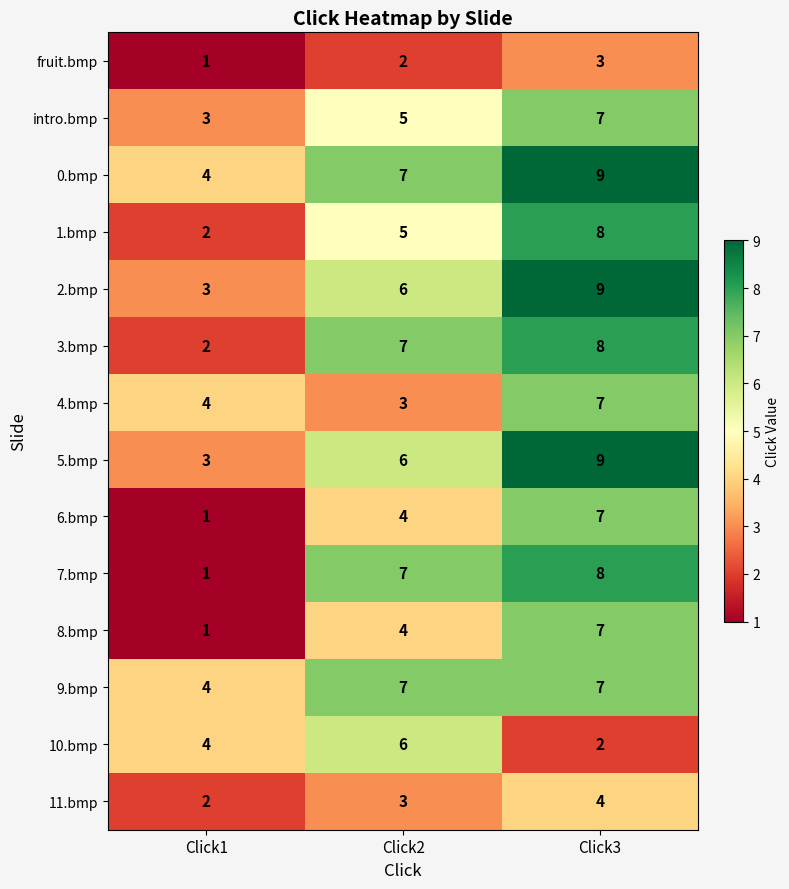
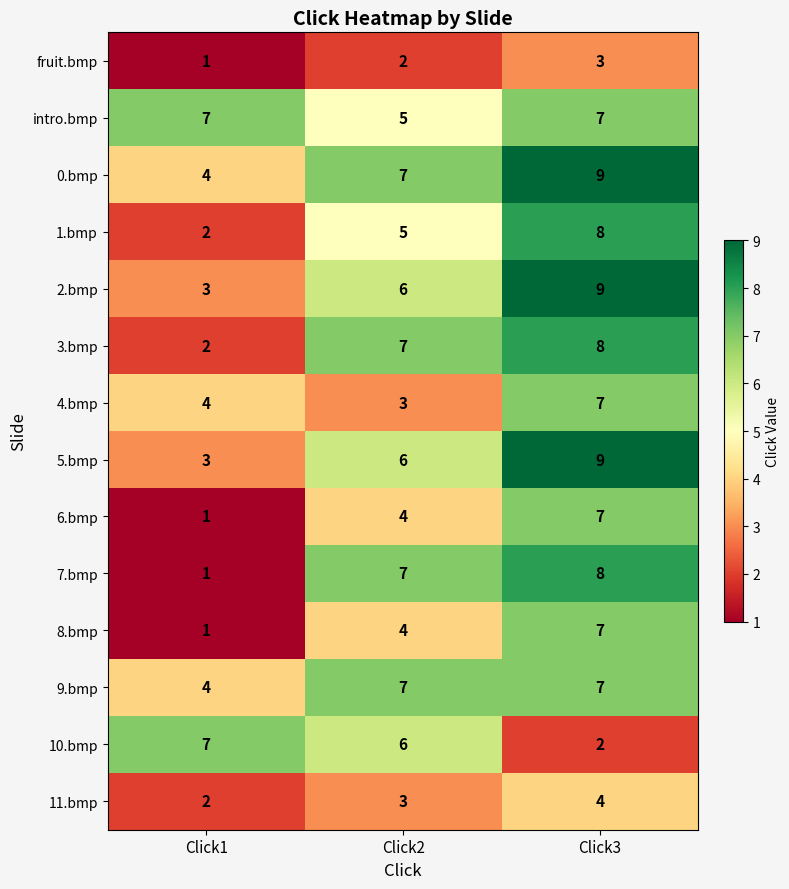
  {
    "fruit.bmp": {
      "Click1": 1,
      "Click2": 2,
      "Click3": 3
    },
    "intro.bmp": {
-     "Click1": 3,
+     "Click1": 7,
      "Click2": 5,
      "Click3": 7
    },
    "0.bmp": {
      "Click1": 4,
      "Click2": 7,
      "Click3": 9
    },
    "1.bmp": {
      "Click1": 2,
      "Click2": 5,
      "Click3": 8
    },
    "2.bmp": {
      "Click1": 3,
      "Click2": 6,
      "Click3": 9
    },
    "3.bmp": {
      "Click1": 2,
      "Click2": 7,
      "Click3": 8
    },
    "4.bmp": {
      "Click1": 4,
      "Click2": 3,
      "Click3": 7
    },
    "5.bmp": {
      "Click1": 3,
      "Click2": 6,
      "Click3": 9
    },
    "6.bmp": {
      "Click1": 1,
      "Click2": 4,
      "Click3": 7
    },
    "7.bmp": {
      "Click1": 1,
      "Click2": 7,
      "Click3": 8
    },
    "8.bmp": {
      "Click1": 1,
      "Click2": 4,
      "Click3": 7
    },
    "9.bmp": {
      "Click1": 4,
      "Click2": 7,
      "Click3": 7
    },
    "10.bmp": {
-     "Click1": 4,
+     "Click1": 7,
      "Click2": 6,
      "Click3": 2
    },
    "11.bmp": {
      "Click1": 2,
      "Click2": 3,
      "Click3": 4
    }
  }
